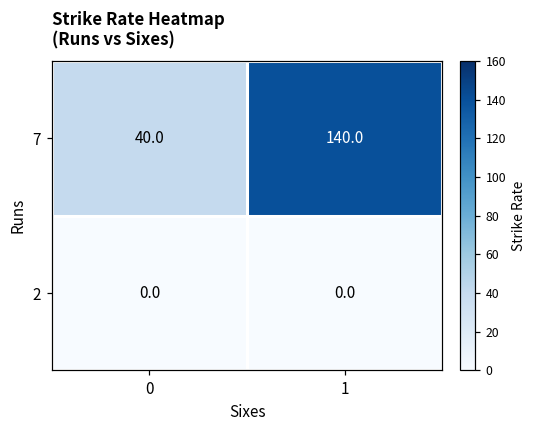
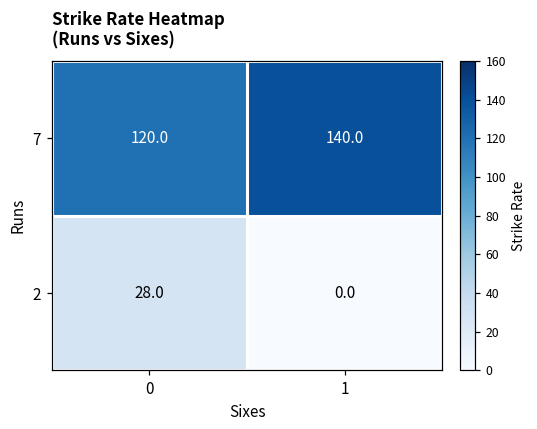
  {
    "7": {
-     "0": 40.0,
+     "0": 120.0,
      "1": 140.0
    },
    "2": {
-     "0": 0.0,
+     "0": 28.0,
      "1": 0.0
    }
  }
